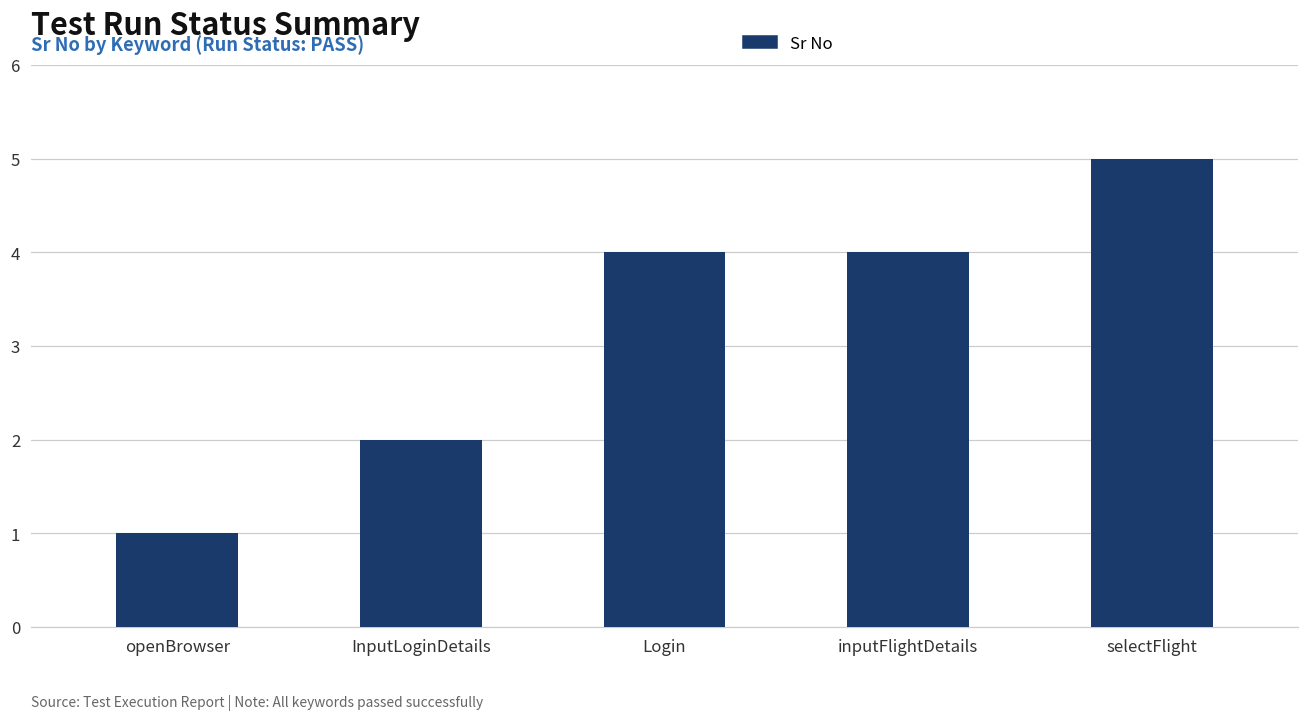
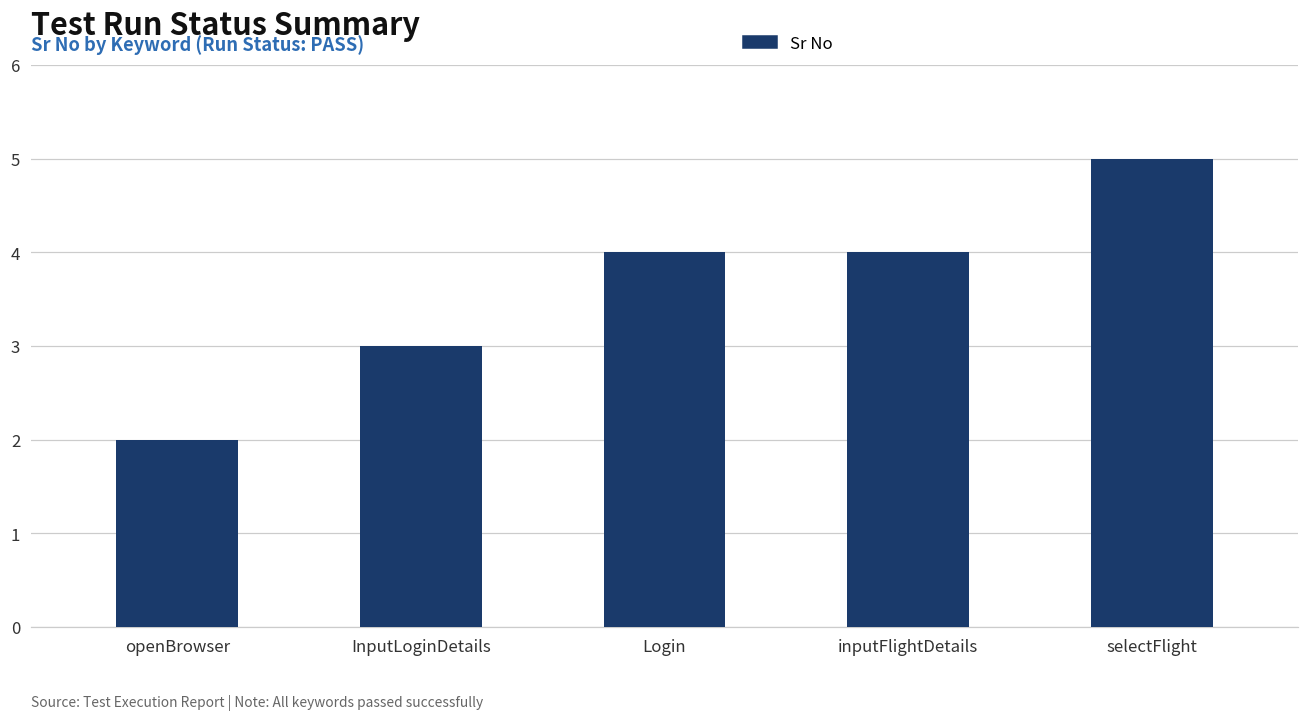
  {
-   "openBrowser": 1,
-   "InputLoginDetails": 2,
+   "openBrowser": 2,
+   "InputLoginDetails": 3,
    "Login": 4,
    "inputFlightDetails": 4,
    "selectFlight": 5
  }
